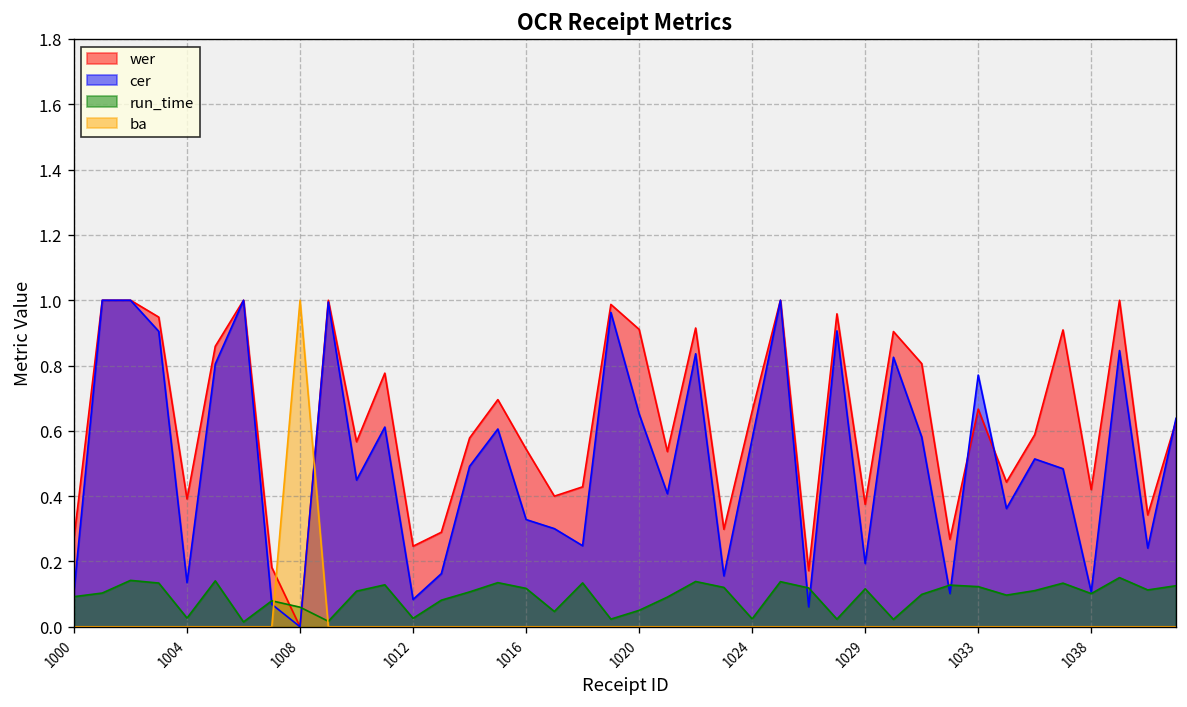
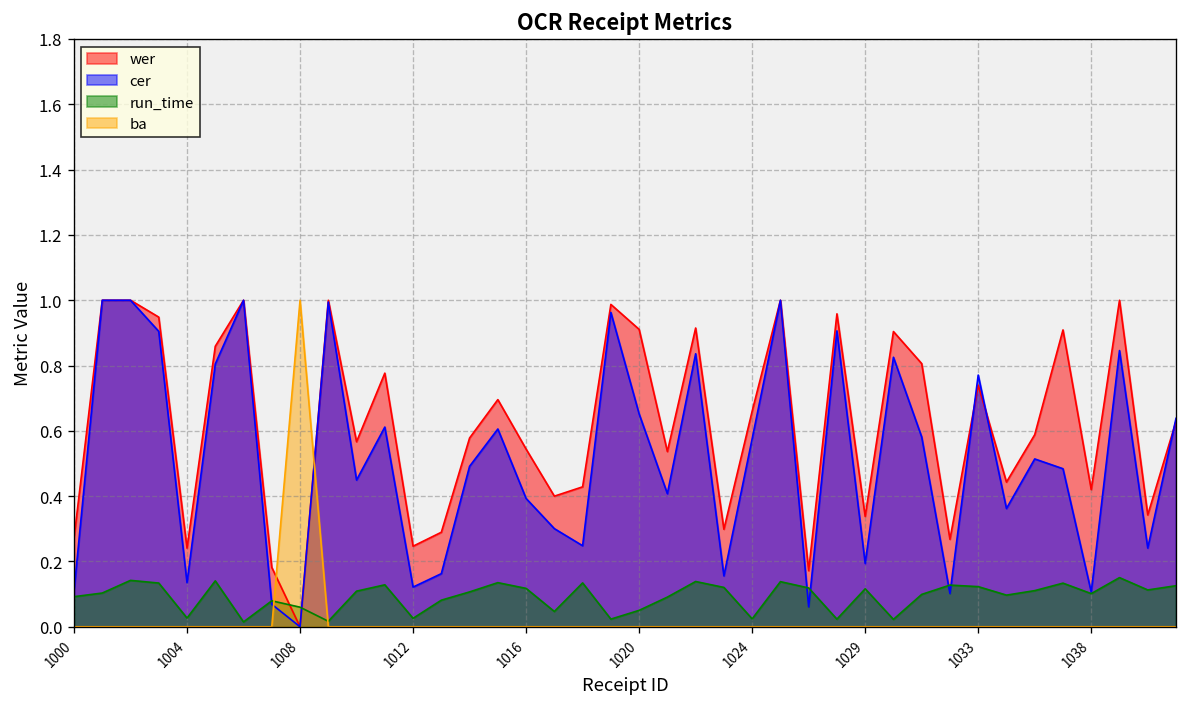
  {
    "wer": {
      "1000": 0.27,
-     "1004": 0.39,
+     "1004": 0.24,
      "1012": 0.25,
      "1016": 0.54,
      "1020": 0.91,
      "1024": 0.66,
-     "1029": 0.38,
-     "1033": 0.67,
+     "1029": 0.34,
+     "1033": 0.74,
      "1038": 0.42
    },
    "cer": {
      "1000": 0.11,
      "1004": 0.13,
-     "1012": 0.08,
-     "1016": 0.33,
+     "1012": 0.12,
+     "1016": 0.39,
      "1020": 0.65,
      "1024": 0.58,
      "1029": 0.19,
      "1033": 0.77
    },
    "run_time": {
      "1000": 0.09,
      "1004": 0.03,
      "1008": 0.06,
      "1012": 0.03,
      "1016": 0.12,
      "1020": 0.05,
      "1024": 0.02,
      "1029": 0.12,
      "1033": 0.12
    },
    "ba": {
      "1000": 0.00,
      "1004": 0.00,
      "1008": 1.00,
      "1012": 0.00,
      "1016": 0.00,
      "1020": 0.00,
      "1024": 0.00,
      "1029": 0.00,
      "1033": 0.00,
      "1038": 0.00
    }
  }
